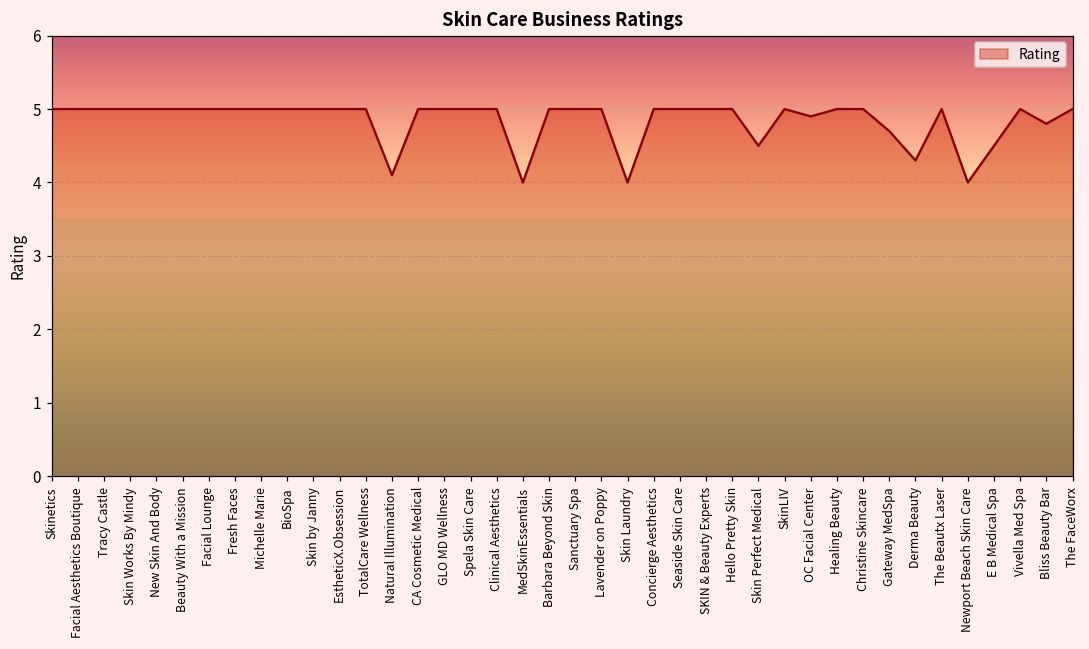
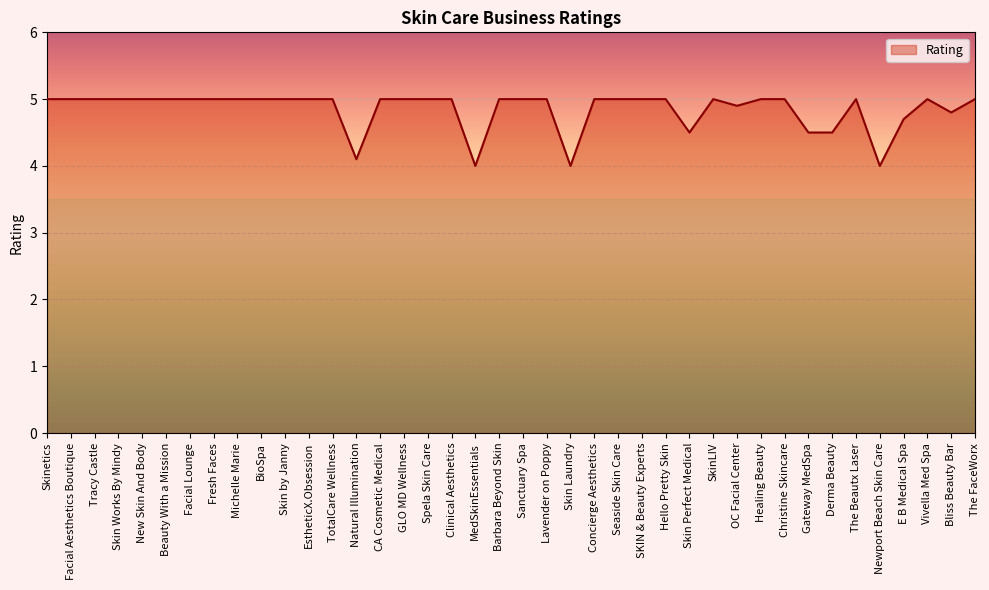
  {
    "Skinetics": 5.0,
    "Facial Aesthetics Boutique": 5.0,
    "Tracy Castle": 5.0,
    "Skin Works By Mindy": 5.0,
    "New Skin And Body": 5.0,
    "Beauty With a Mission": 5.0,
    "Facial Lounge": 5.0,
    "Fresh Faces": 5.0,
    "Michelle Marie": 5.0,
    "BioSpa": 5.0,
    "Skin by Janny": 5.0,
    "EstheticX.Obsession": 5.0,
    "TotalCare Wellness": 5.0,
    "Natural Illumination": 4.1,
    "CA Cosmetic Medical": 5.0,
    "GLO MD Wellness": 5.0,
    "Spela Skin Care": 5.0,
    "Clinical Aesthetics": 5.0,
    "MedSkinEssentials": 4.0,
    "Barbara Beyond Skin": 5.0,
    "Sanctuary Spa": 5.0,
    "Lavender on Poppy": 5.0,
    "Skin Laundry": 4.0,
    "Concierge Aesthetics": 5.0,
    "Seaside Skin Care": 5.0,
    "SKIN & Beauty Experts": 5.0,
    "Hello Pretty Skin": 5.0,
    "Skin Perfect Medical": 4.5,
    "SkinLIV": 5.0,
    "OC Facial Center": 4.9,
    "Healing Beauty": 5.0,
    "Christine Skincare": 5.0,
-   "Gateway MedSpa": 4.7,
-   "Derma Beauty": 4.3,
+   "Gateway MedSpa": 4.5,
+   "Derma Beauty": 4.5,
    "The Beautx Laser": 5.0,
    "Newport Beach Skin Care": 4.0,
-   "E B Medical Spa": 4.5,
+   "E B Medical Spa": 4.7,
    "Vivella Med Spa": 5.0,
    "Bliss Beauty Bar": 4.8,
    "The FaceWorx": 5.0
  }
